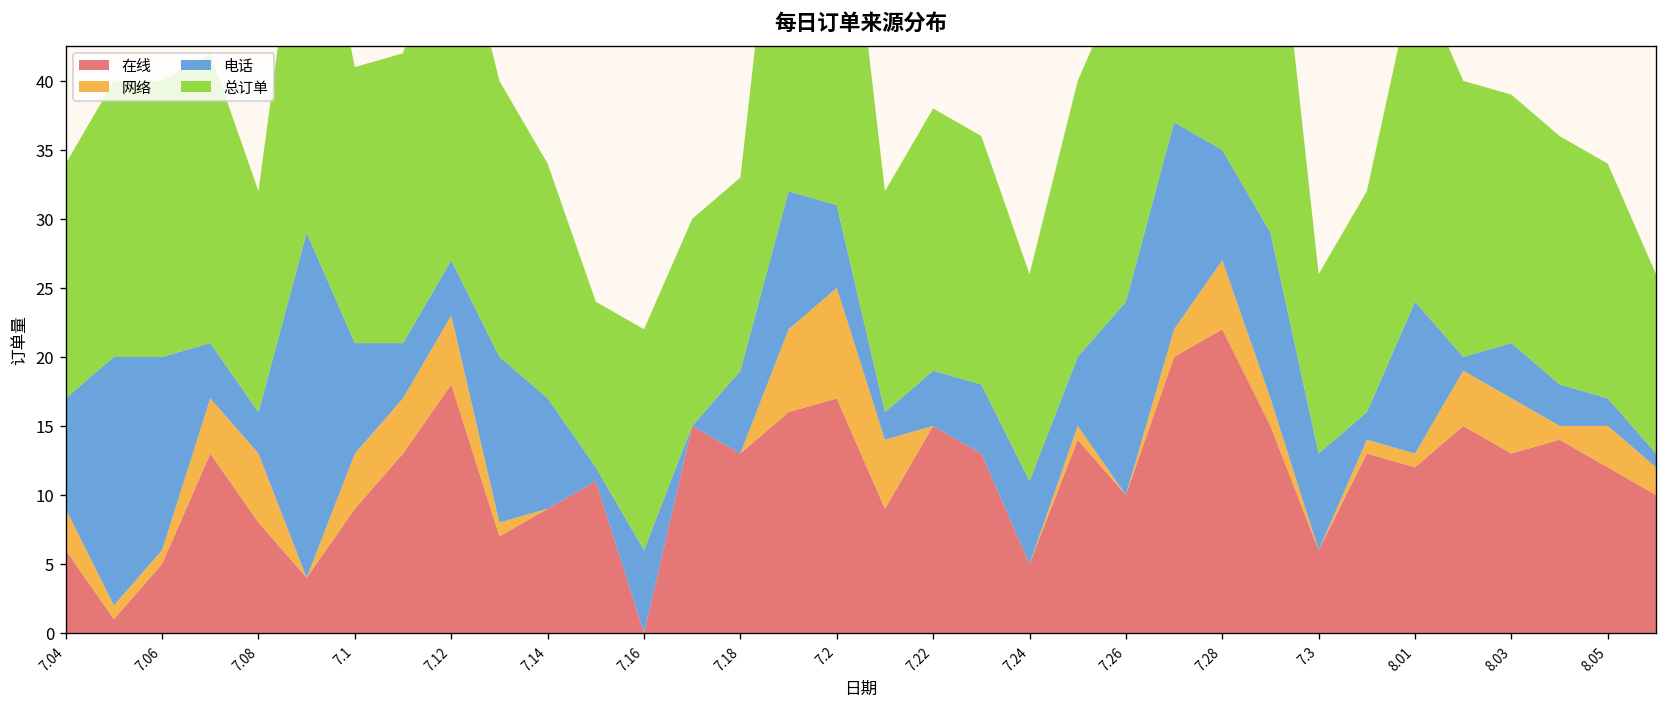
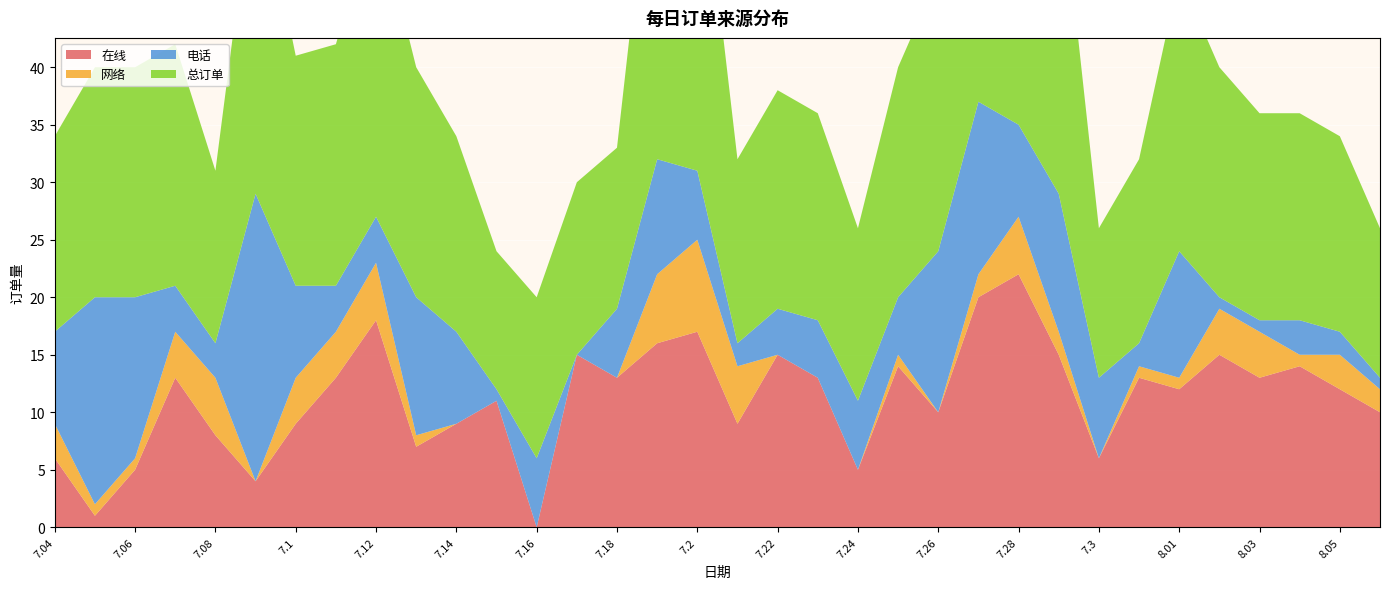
  {
    "在线": {
      "7.04": 6,
      "7.06": 5,
      "7.08": 8,
      "7.1": 9,
      "7.12": 18,
      "7.2": 17,
      "7.28": 22,
      "8.01": 12,
      "8.03": 13,
      "8.05": 12
    },
    "网络": {
      "7.04": 3,
      "7.06": 1,
      "7.08": 5,
      "7.1": 4,
      "7.12": 5,
      "7.2": 8,
      "7.28": 5,
      "8.01": 1,
      "8.03": 4,
      "8.05": 3
    },
    "电话": {
-     "8.03": 4
+     "8.03": 1
    },
    "总订单": {
      "7.04": 17,
-     "7.08": 16,
+     "7.08": 15,
      "7.1": 20,
      "7.14": 17,
-     "7.16": 16,
+     "7.16": 14,
      "7.18": 14,
      "7.22": 19,
      "7.24": 15,
      "7.3": 13,
      "8.03": 18,
      "8.05": 17
    }
  }
